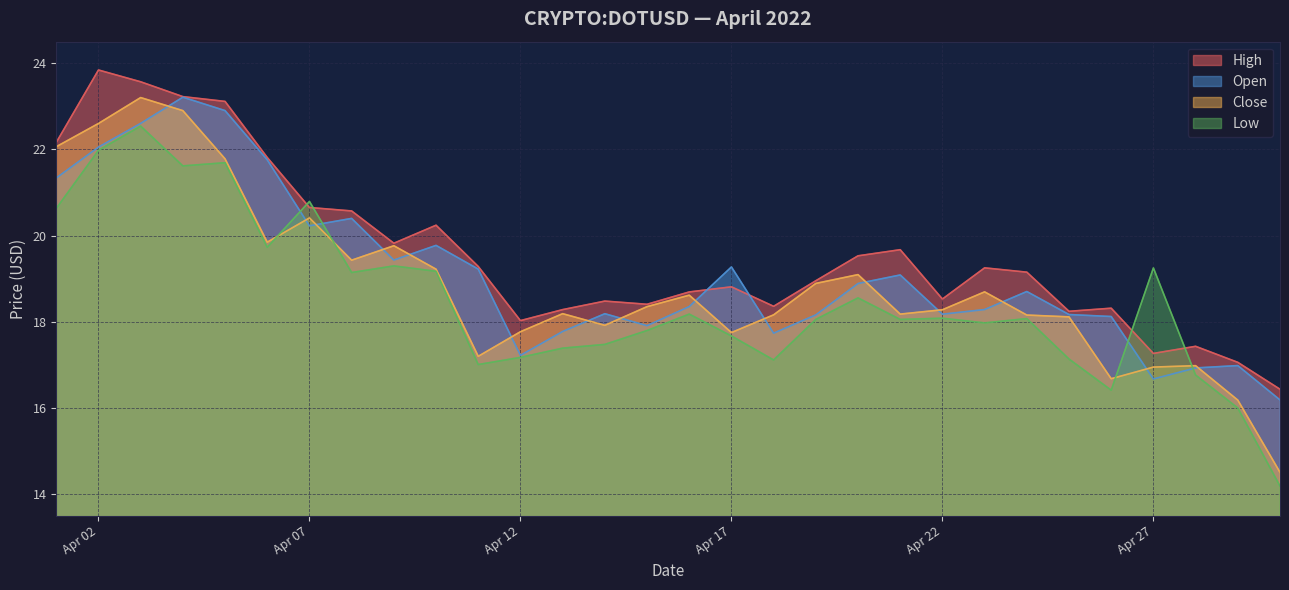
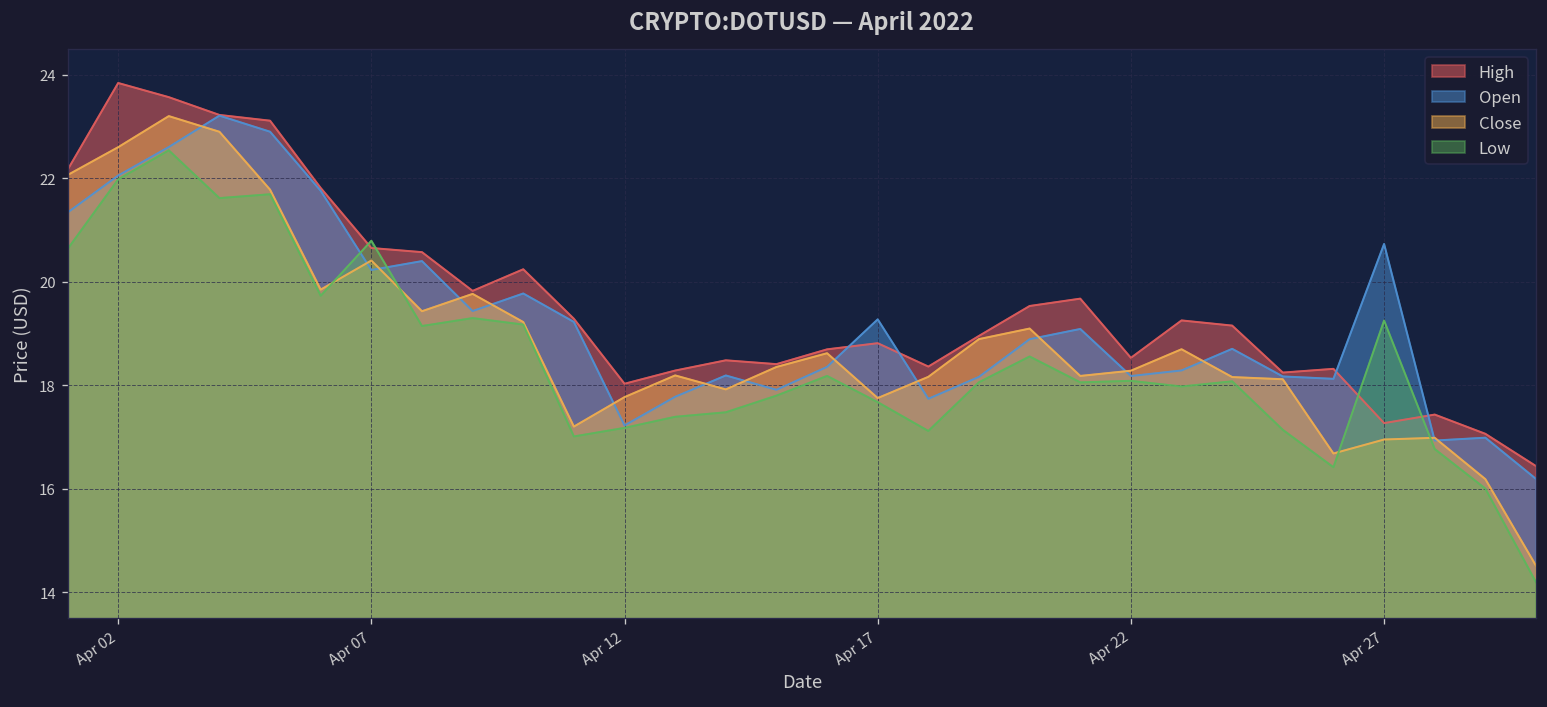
  {
    "Open": {
      "Apr 02": 22.1,
      "Apr 07": 20.2,
      "Apr 17": 19.3,
      "Apr 22": 18.2,
-     "Apr 27": 16.7
+     "Apr 27": 20.7
    },
    "Low": {
      "Apr 02": 22.0,
      "Apr 07": 20.8,
      "Apr 17": 17.7,
      "Apr 22": 18.1,
      "Apr 27": 19.3
    }
  }
